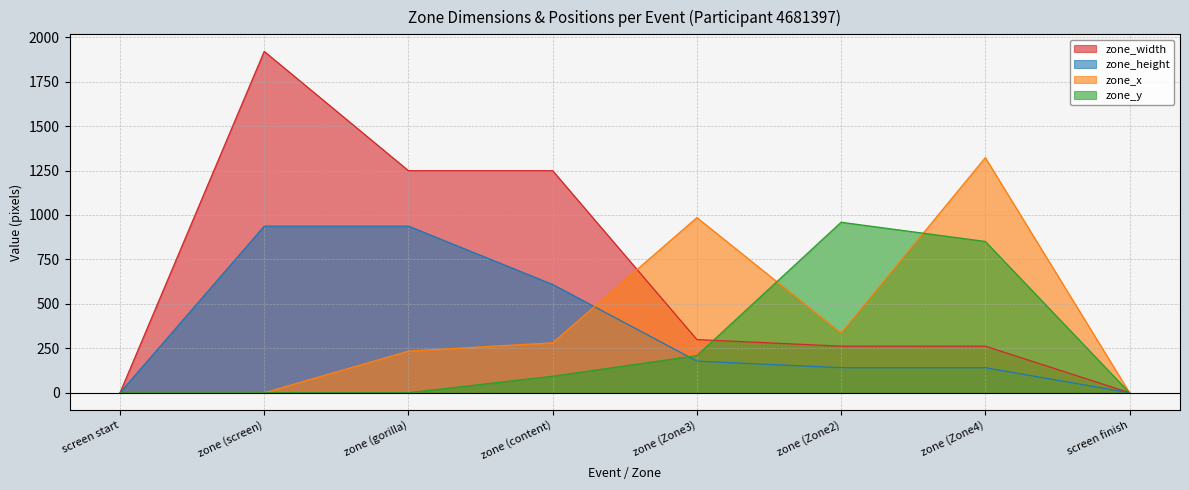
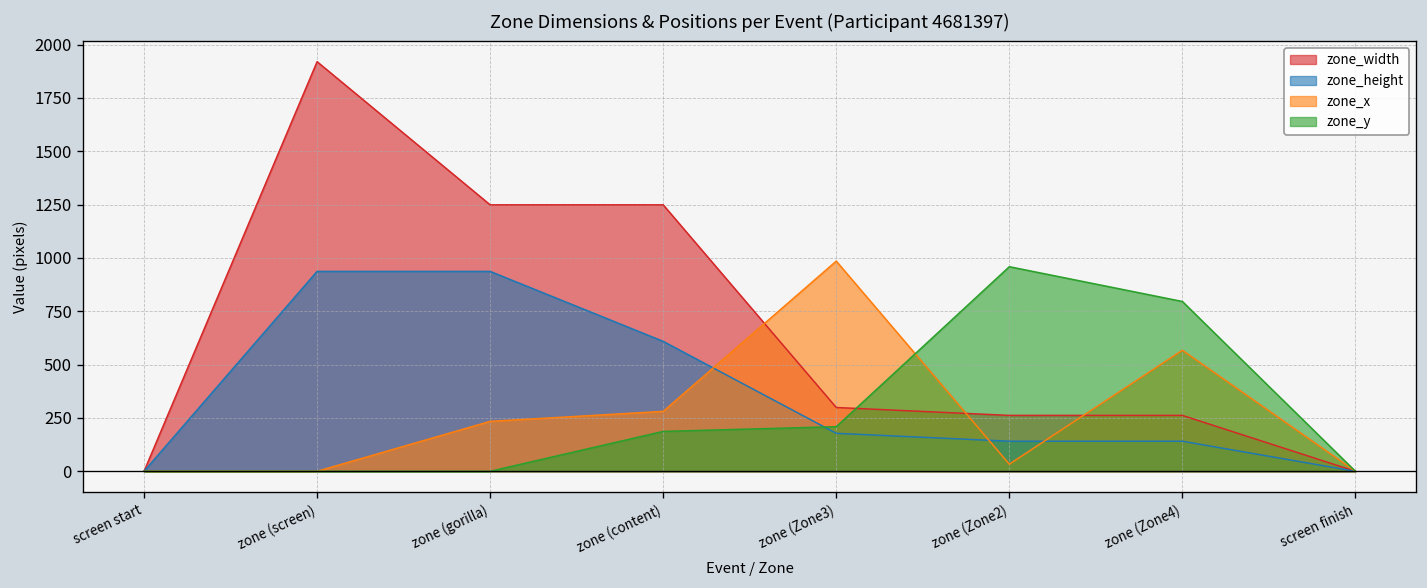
  {
    "zone_width": {
      "zone (screen)": 1920,
      "zone (gorilla)": 1250,
      "zone (content)": 1250,
      "zone (Zone3)": 300,
      "zone (Zone2)": 260,
      "zone (Zone4)": 260
    },
    "zone_height": {
      "zone (screen)": 940,
      "zone (gorilla)": 940,
      "zone (content)": 610,
      "zone (Zone3)": 180,
      "zone (Zone2)": 140,
      "zone (Zone4)": 140
    },
    "zone_x": {
      "zone (gorilla)": 230,
      "zone (content)": 280,
      "zone (Zone3)": 990,
-     "zone (Zone2)": 340,
-     "zone (Zone4)": 1320
+     "zone (Zone2)": 30,
+     "zone (Zone4)": 570
    },
    "zone_y": {
      "zone (gorilla)": 0,
-     "zone (content)": 90,
+     "zone (content)": 190,
      "zone (Zone3)": 210,
      "zone (Zone2)": 960,
-     "zone (Zone4)": 850
+     "zone (Zone4)": 800
    }
  }
